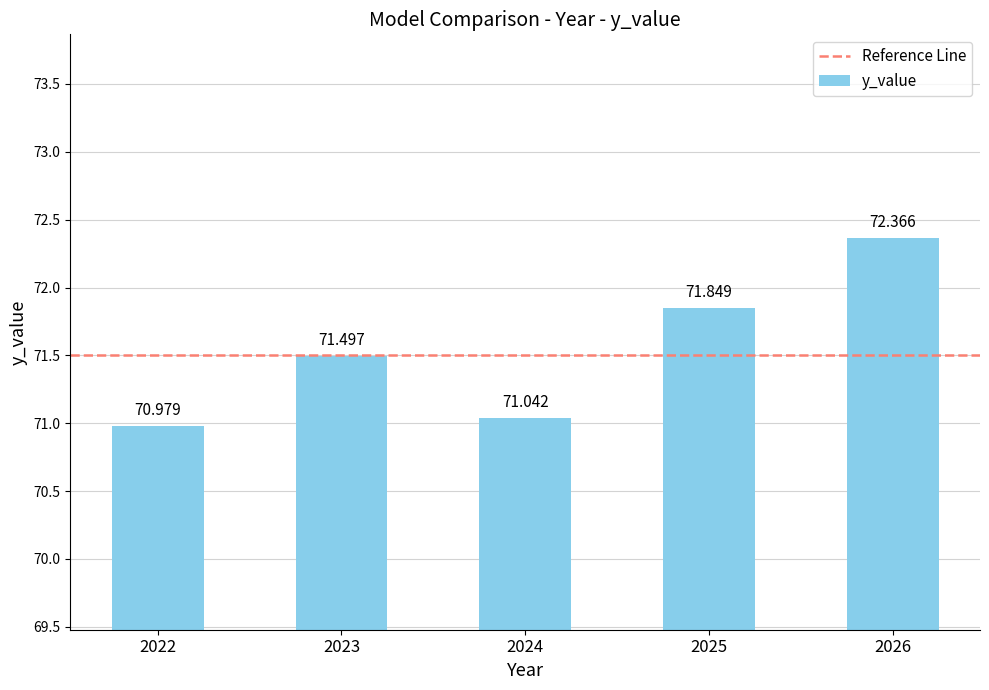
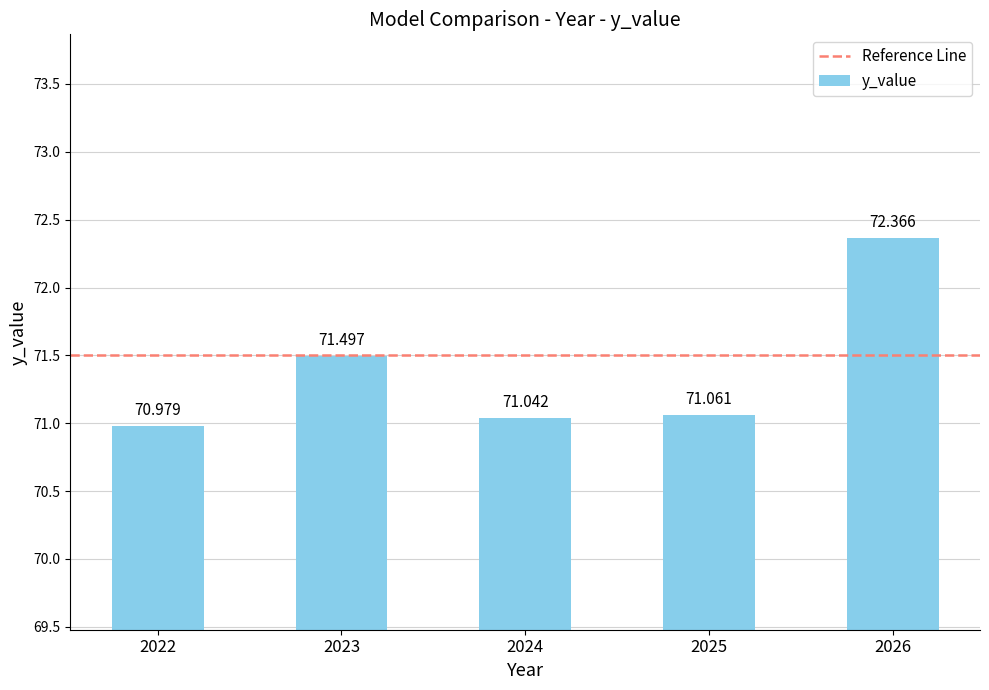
  {
    "2022": 70.979,
    "2023": 71.497,
    "2024": 71.042,
-   "2025": 71.849,
+   "2025": 71.061,
    "2026": 72.366
  }
